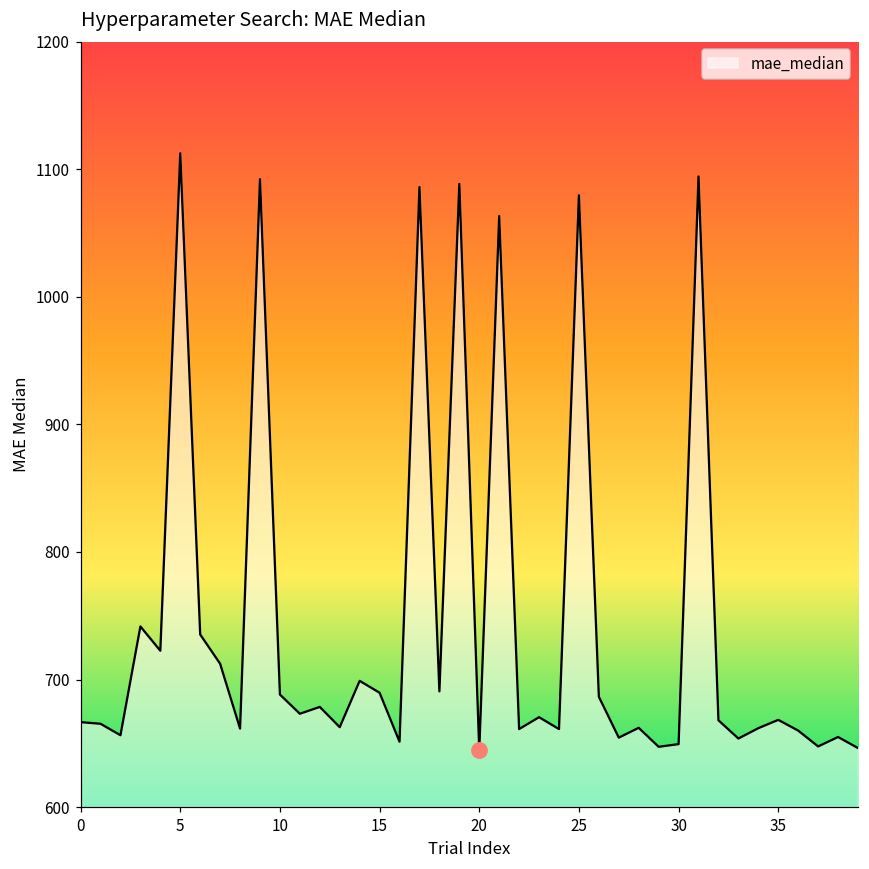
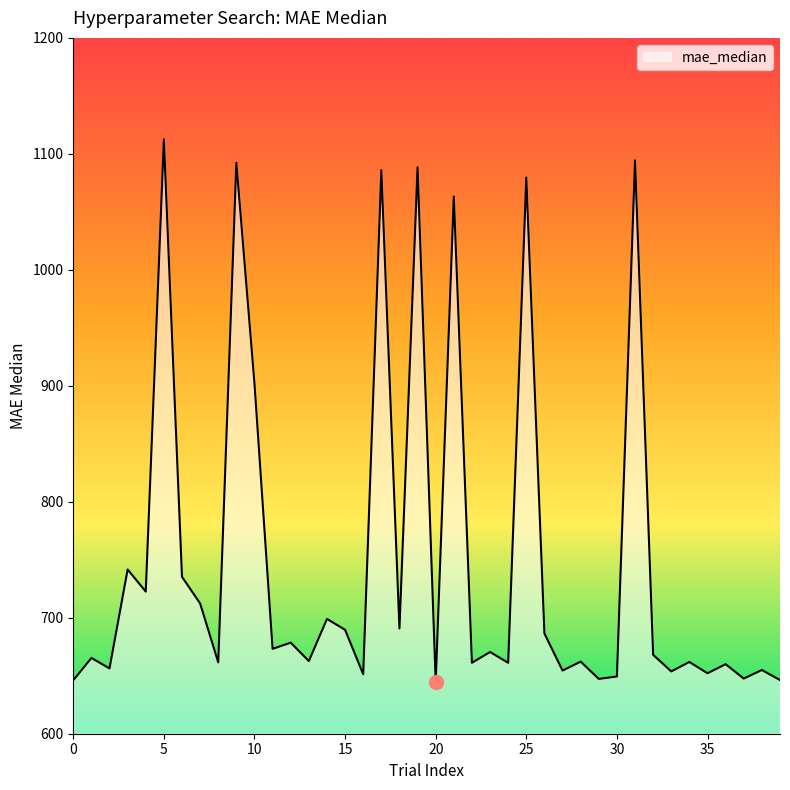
  {
    "mae_median": {
-     "0": 667,
+     "0": 646,
      "5": 1112,
-     "10": 688,
+     "10": 902,
      "15": 690,
      "25": 1080,
      "30": 649,
-     "35": 668
+     "35": 652
    }
  }
